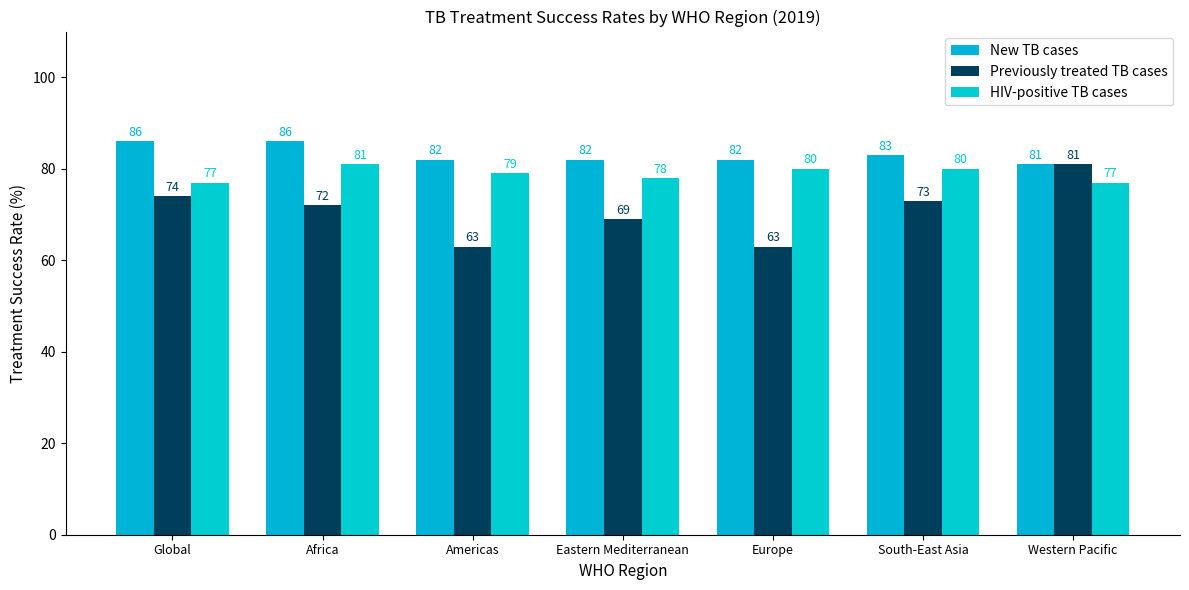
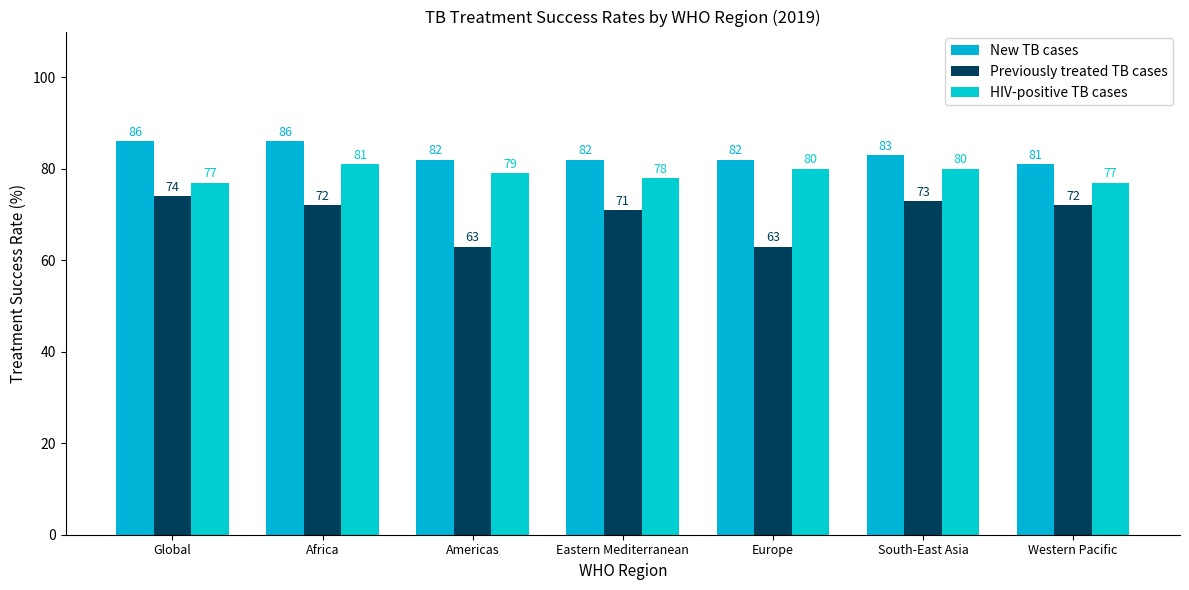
  {
    "Previously treated TB cases": {
      "Global": 74,
      "Africa": 72,
      "Americas": 63,
-     "Eastern Mediterranean": 69,
+     "Eastern Mediterranean": 71,
      "Europe": 63,
      "South-East Asia": 73,
-     "Western Pacific": 81
+     "Western Pacific": 72
    }
  }
